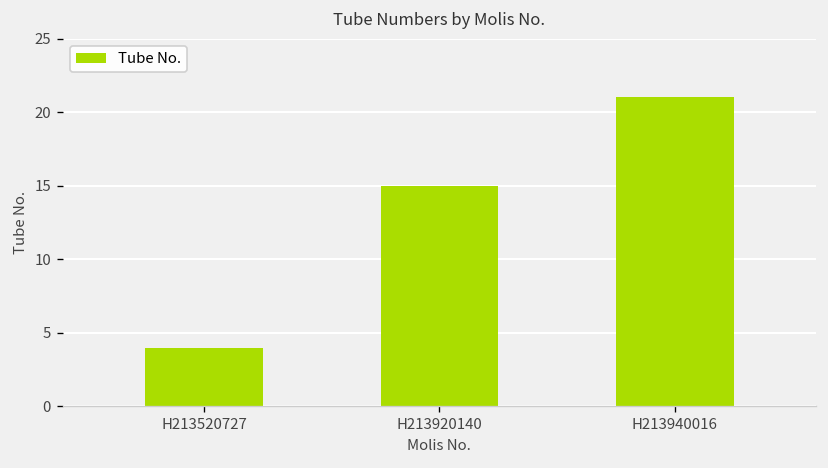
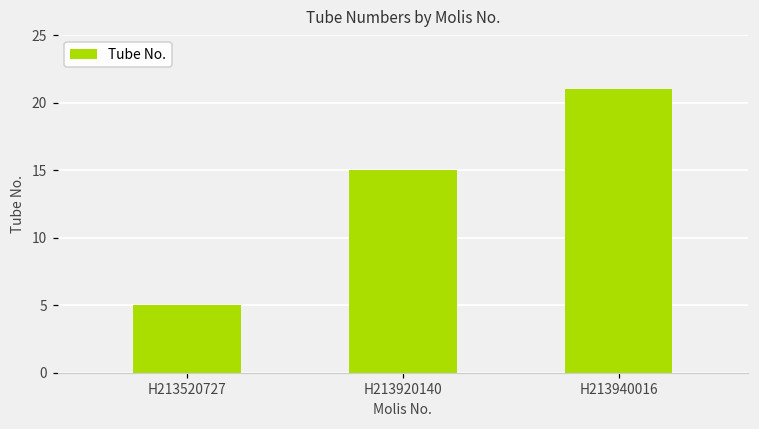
  {
-   "H213520727": 4,
+   "H213520727": 5,
    "H213920140": 15,
    "H213940016": 21
  }
